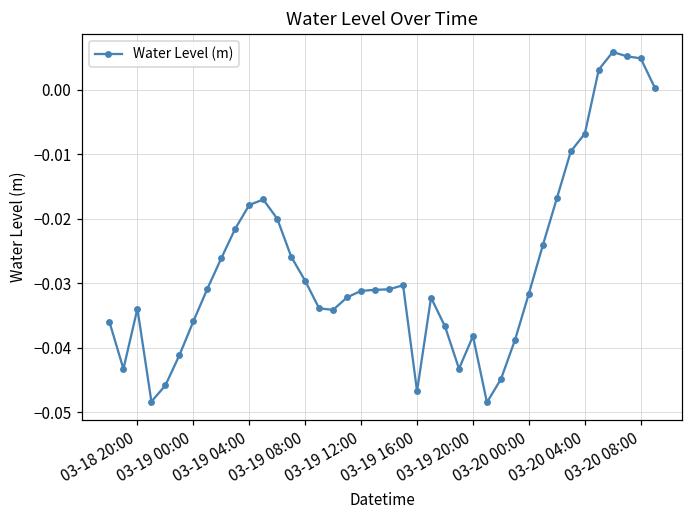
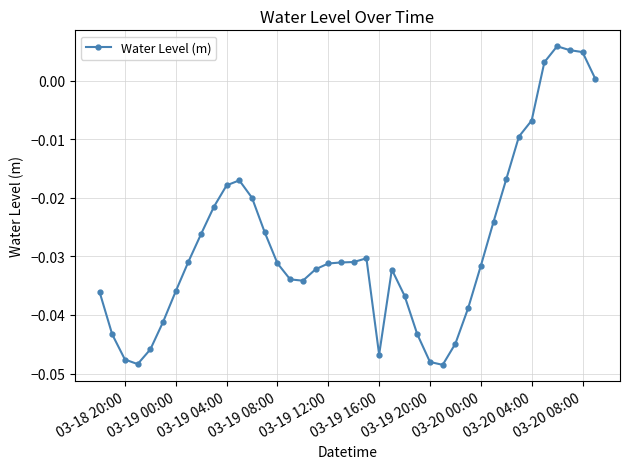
  {
-   "03-18 20:00": -0.034,
+   "03-18 20:00": -0.048,
    "03-19 00:00": -0.036,
    "03-19 04:00": -0.018,
-   "03-19 08:00": -0.030,
+   "03-19 08:00": -0.031,
    "03-19 12:00": -0.031,
    "03-19 16:00": -0.047,
-   "03-19 20:00": -0.038,
+   "03-19 20:00": -0.048,
    "03-20 00:00": -0.032,
    "03-20 04:00": -0.007,
    "03-20 08:00": 0.005
  }
